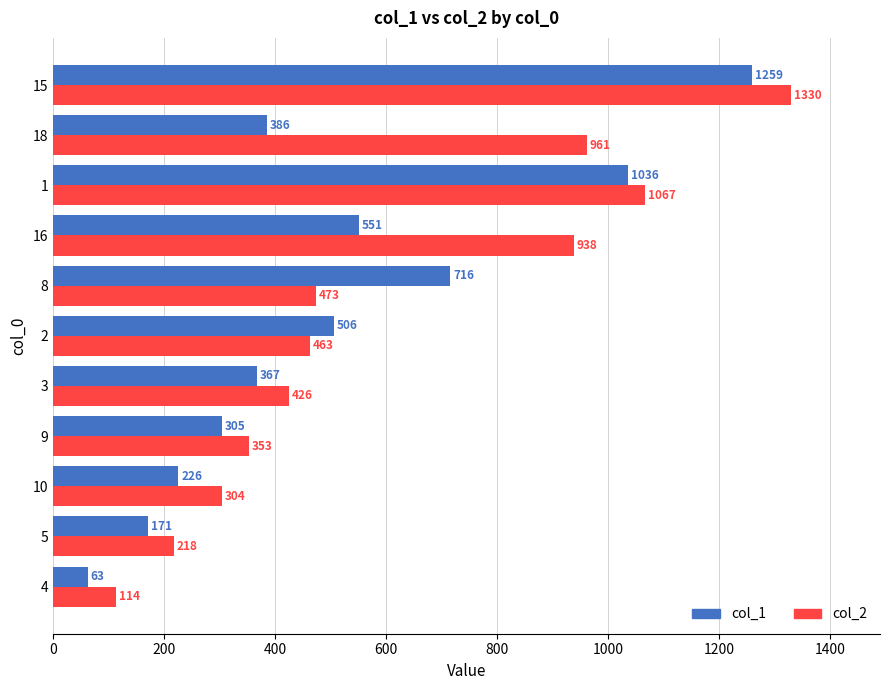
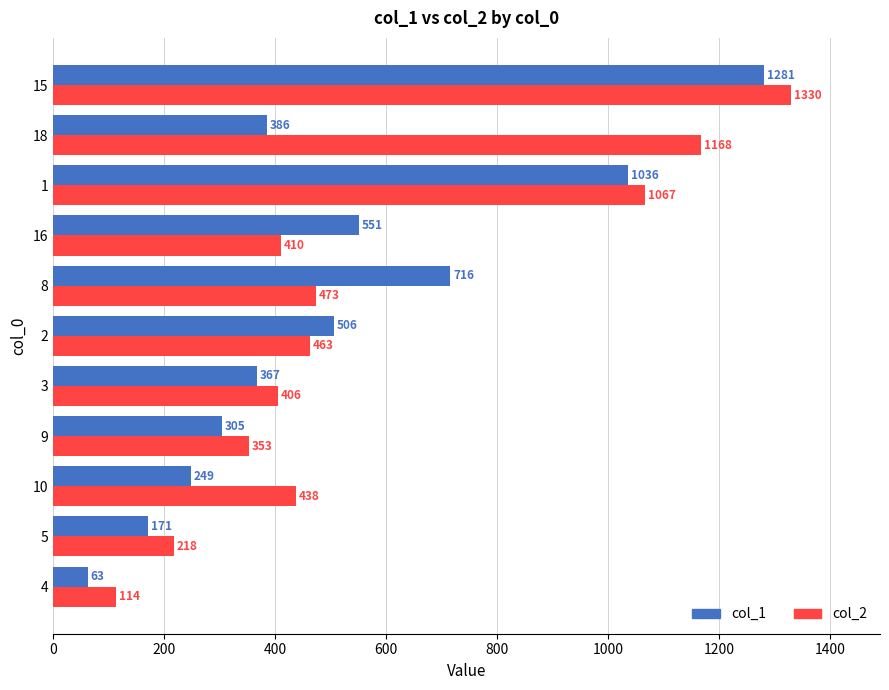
  {
    "col_2": {
      "15": 1330,
-     "18": 961,
+     "18": 1168,
      "1": 1067,
-     "16": 938,
+     "16": 410,
      "8": 473,
      "2": 463,
-     "3": 426,
+     "3": 406,
      "9": 353,
-     "10": 304,
+     "10": 438,
      "5": 218,
      "4": 114
    },
    "col_1": {
-     "15": 1259,
+     "15": 1281,
      "18": 386,
      "1": 1036,
      "16": 551,
      "8": 716,
      "2": 506,
      "3": 367,
      "9": 305,
-     "10": 226,
+     "10": 249,
      "5": 171,
      "4": 63
    }
  }
